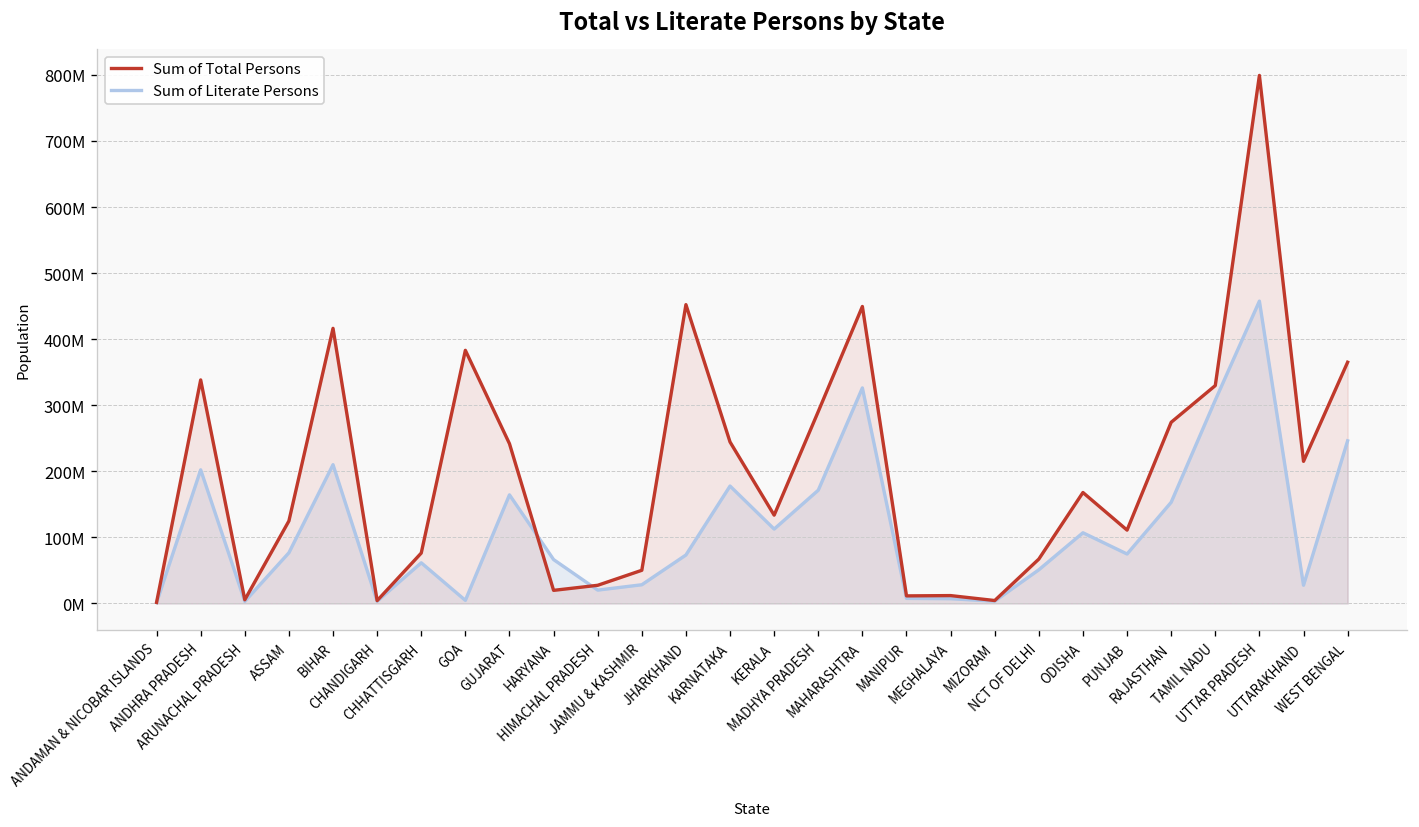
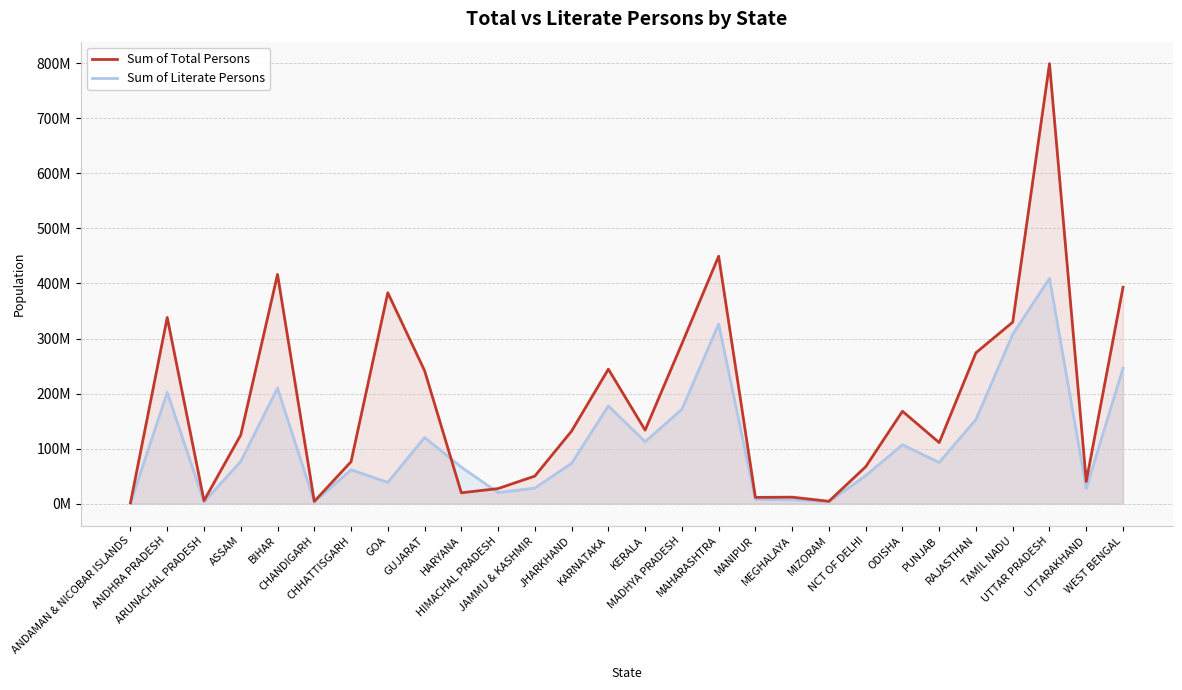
  {
    "Sum of Total Persons": {
      "ANDHRA PRADESH": 340000000,
      "ASSAM": 120000000,
      "BIHAR": 420000000,
      "CHHATTISGARH": 80000000,
      "GOA": 380000000,
      "GUJARAT": 240000000,
      "HARYANA": 20000000,
      "HIMACHAL PRADESH": 30000000,
      "JAMMU & KASHMIR": 50000000,
-     "JHARKHAND": 450000000,
+     "JHARKHAND": 130000000,
      "KARNATAKA": 240000000,
      "KERALA": 130000000,
      "MADHYA PRADESH": 290000000,
      "MAHARASHTRA": 450000000,
      "MEGHALAYA": 10000000,
      "NCT OF DELHI": 70000000,
      "ODISHA": 170000000,
      "PUNJAB": 110000000,
      "RAJASTHAN": 270000000,
      "TAMIL NADU": 330000000,
      "UTTAR PRADESH": 800000000,
-     "UTTARAKHAND": 220000000,
-     "WEST BENGAL": 370000000
+     "UTTARAKHAND": 40000000,
+     "WEST BENGAL": 390000000
    },
    "Sum of Literate Persons": {
      "ANDHRA PRADESH": 200000000,
      "ASSAM": 80000000,
      "BIHAR": 210000000,
      "CHHATTISGARH": 60000000,
-     "GOA": 0,
-     "GUJARAT": 160000000,
+     "GOA": 40000000,
+     "GUJARAT": 120000000,
      "HARYANA": 70000000,
      "HIMACHAL PRADESH": 20000000,
      "JAMMU & KASHMIR": 30000000,
      "JHARKHAND": 70000000,
      "KARNATAKA": 180000000,
      "KERALA": 110000000,
      "MADHYA PRADESH": 170000000,
      "MAHARASHTRA": 330000000,
      "MEGHALAYA": 10000000,
      "NCT OF DELHI": 50000000,
      "ODISHA": 110000000,
      "PUNJAB": 70000000,
      "RAJASTHAN": 150000000,
      "TAMIL NADU": 310000000,
-     "UTTAR PRADESH": 460000000,
+     "UTTAR PRADESH": 410000000,
      "UTTARAKHAND": 30000000,
      "WEST BENGAL": 250000000
    }
  }
